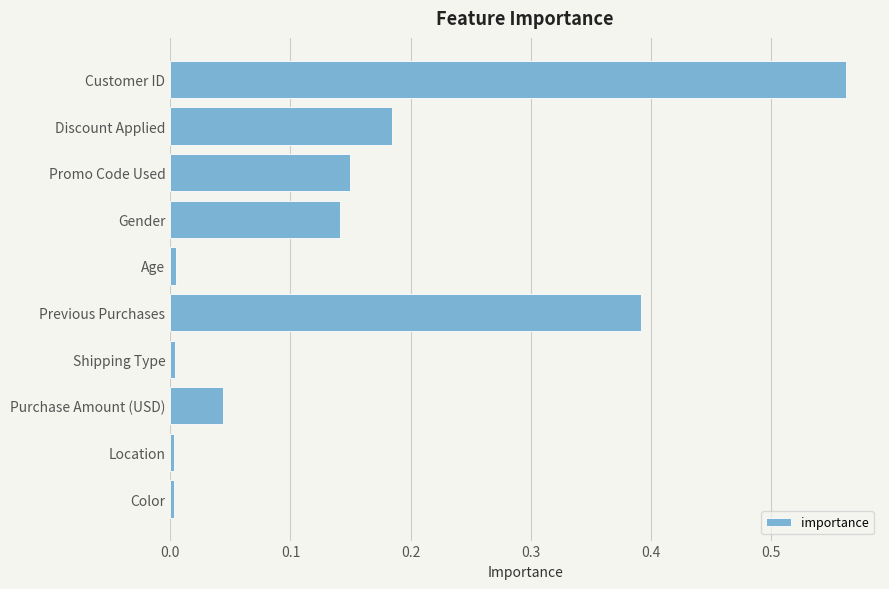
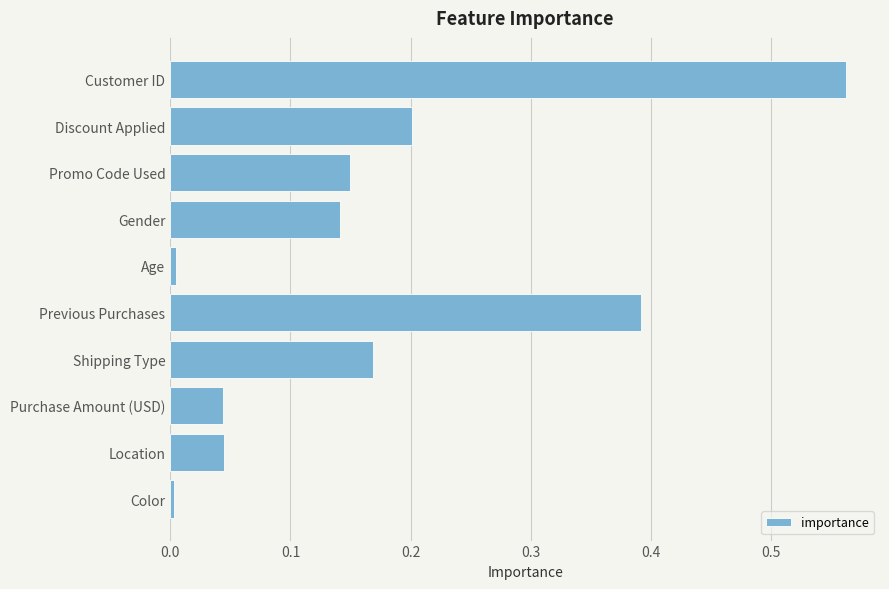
  {
    "Customer ID": 0.562,
-   "Discount Applied": 0.184,
+   "Discount Applied": 0.201,
    "Promo Code Used": 0.150,
    "Gender": 0.141,
    "Age": 0.005,
    "Previous Purchases": 0.392,
-   "Shipping Type": 0.004,
+   "Shipping Type": 0.169,
    "Purchase Amount (USD)": 0.044,
-   "Location": 0.003,
+   "Location": 0.045,
    "Color": 0.003
  }
